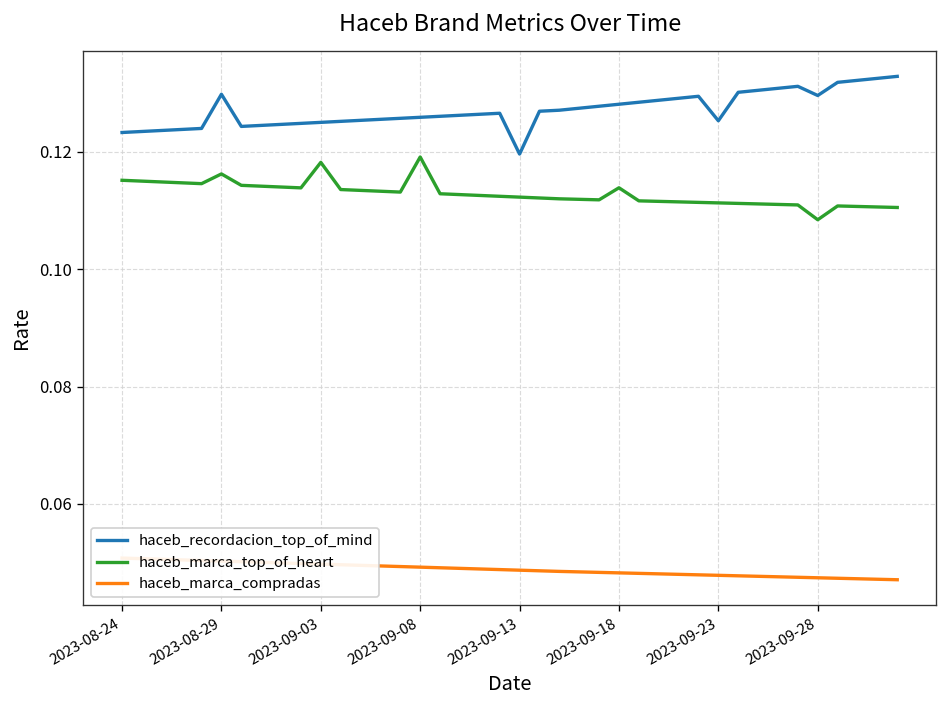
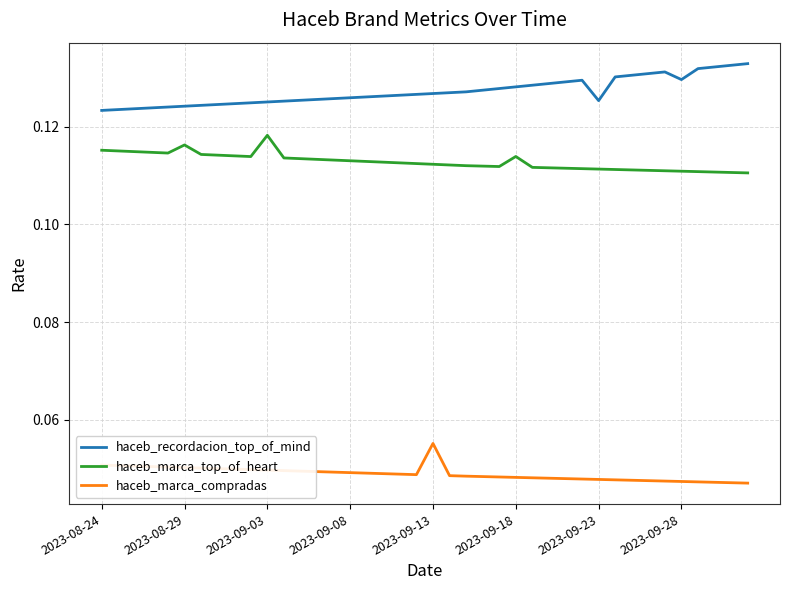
  {
    "haceb_recordacion_top_of_mind": {
      "2023-08-24": 0.123,
-     "2023-08-29": 0.130,
+     "2023-08-29": 0.124,
      "2023-09-03": 0.125,
      "2023-09-08": 0.126,
-     "2023-09-13": 0.120,
+     "2023-09-13": 0.127,
      "2023-09-18": 0.128,
      "2023-09-23": 0.125,
      "2023-09-28": 0.130
    },
    "haceb_marca_top_of_heart": {
      "2023-08-24": 0.115,
      "2023-08-29": 0.116,
      "2023-09-03": 0.118,
-     "2023-09-08": 0.119,
+     "2023-09-08": 0.113,
      "2023-09-13": 0.112,
      "2023-09-18": 0.114,
      "2023-09-23": 0.111,
-     "2023-09-28": 0.108
+     "2023-09-28": 0.111
    },
    "haceb_marca_compradas": {
      "2023-09-08": 0.049,
-     "2023-09-13": 0.049,
+     "2023-09-13": 0.055,
      "2023-09-18": 0.048,
      "2023-09-23": 0.048,
      "2023-09-28": 0.047
    }
  }
